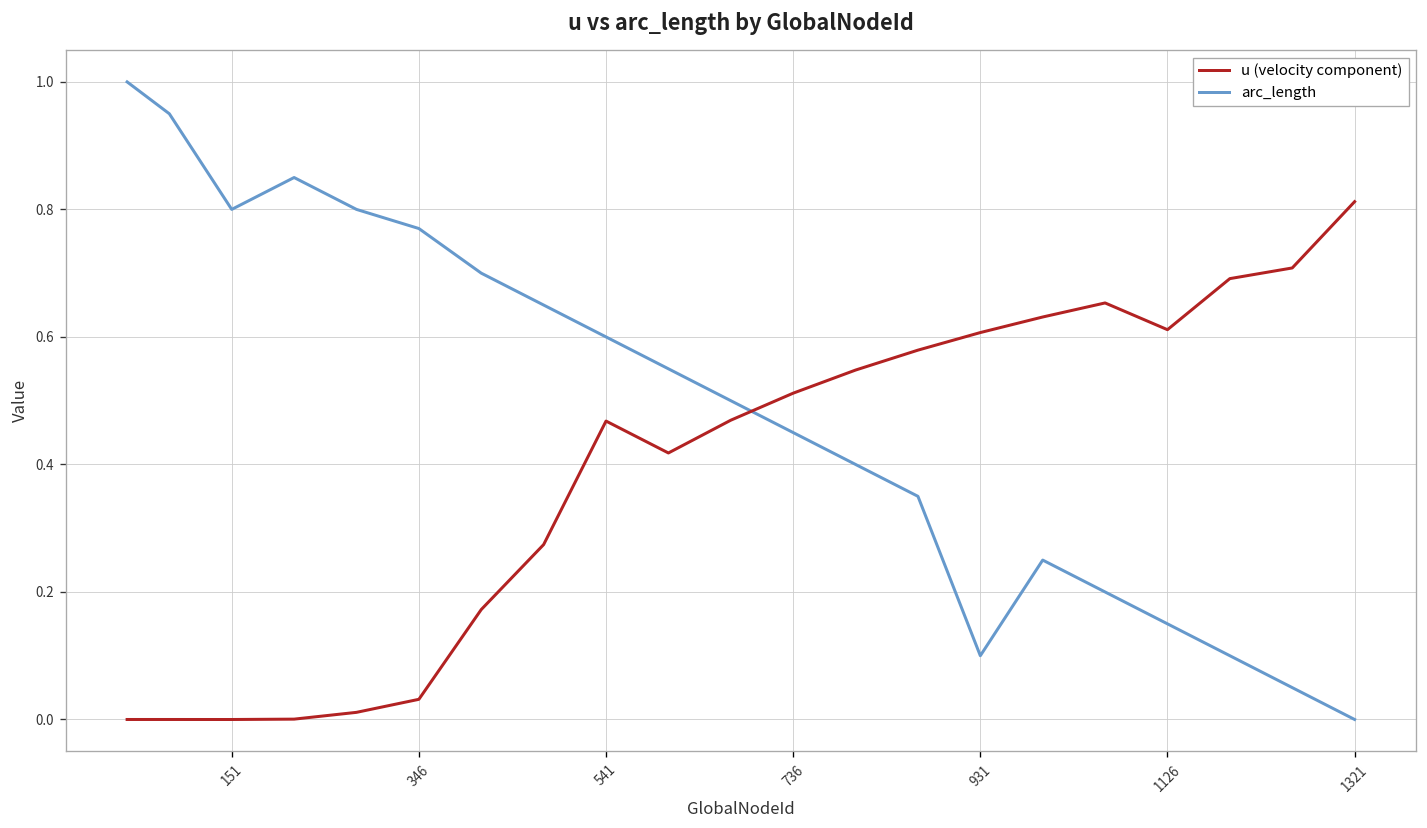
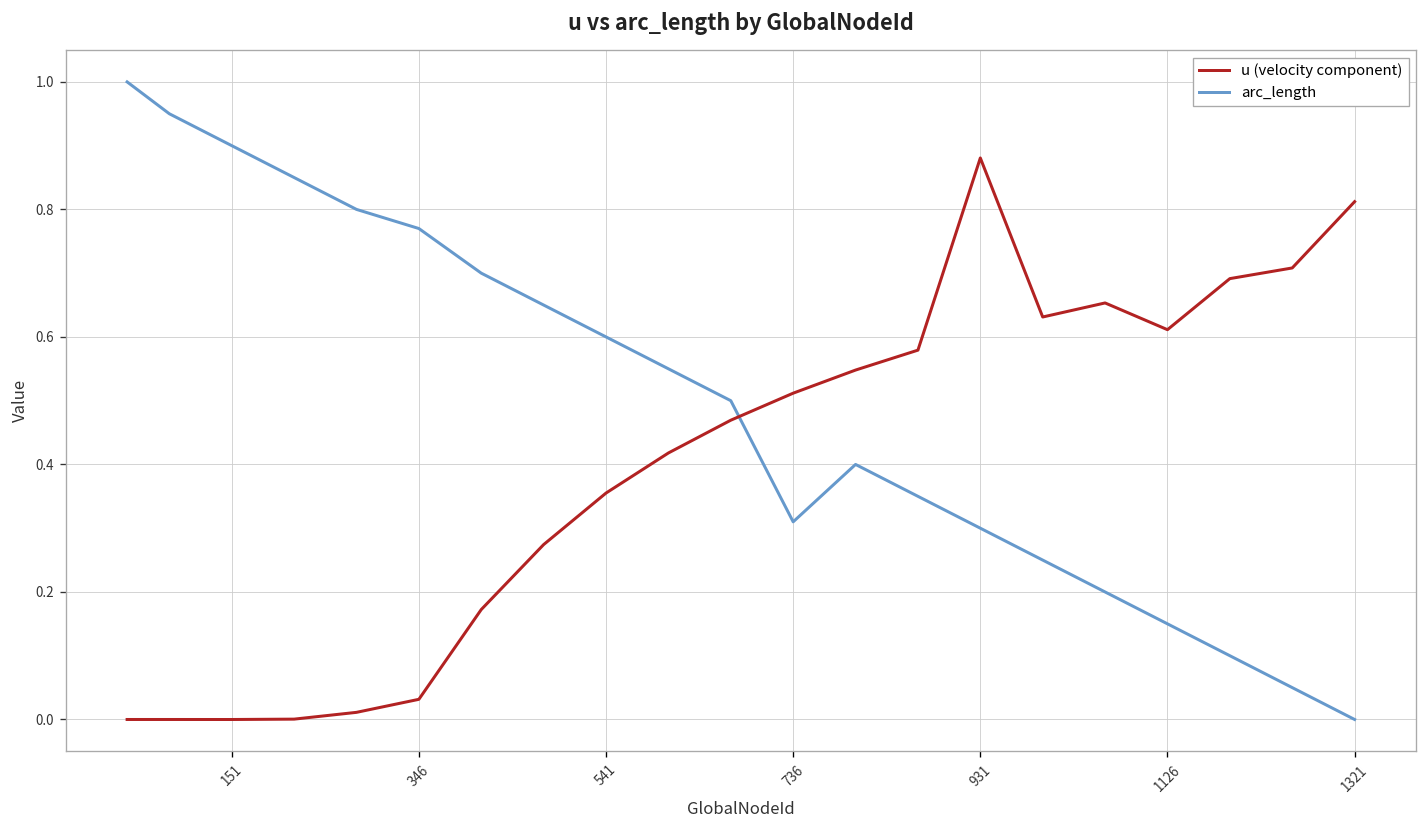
  {
    "u (velocity component)": {
      "151": 0.00,
      "346": 0.03,
-     "541": 0.47,
+     "541": 0.36,
      "736": 0.51,
-     "931": 0.61,
+     "931": 0.88,
      "1126": 0.61,
      "1321": 0.81
    },
    "arc_length": {
-     "151": 0.8,
+     "151": 0.9,
      "346": 0.77,
      "541": 0.60,
-     "736": 0.45,
-     "931": 0.1,
+     "736": 0.31,
+     "931": 0.3,
      "1126": 0.15,
      "1321": 0.00
    }
  }
